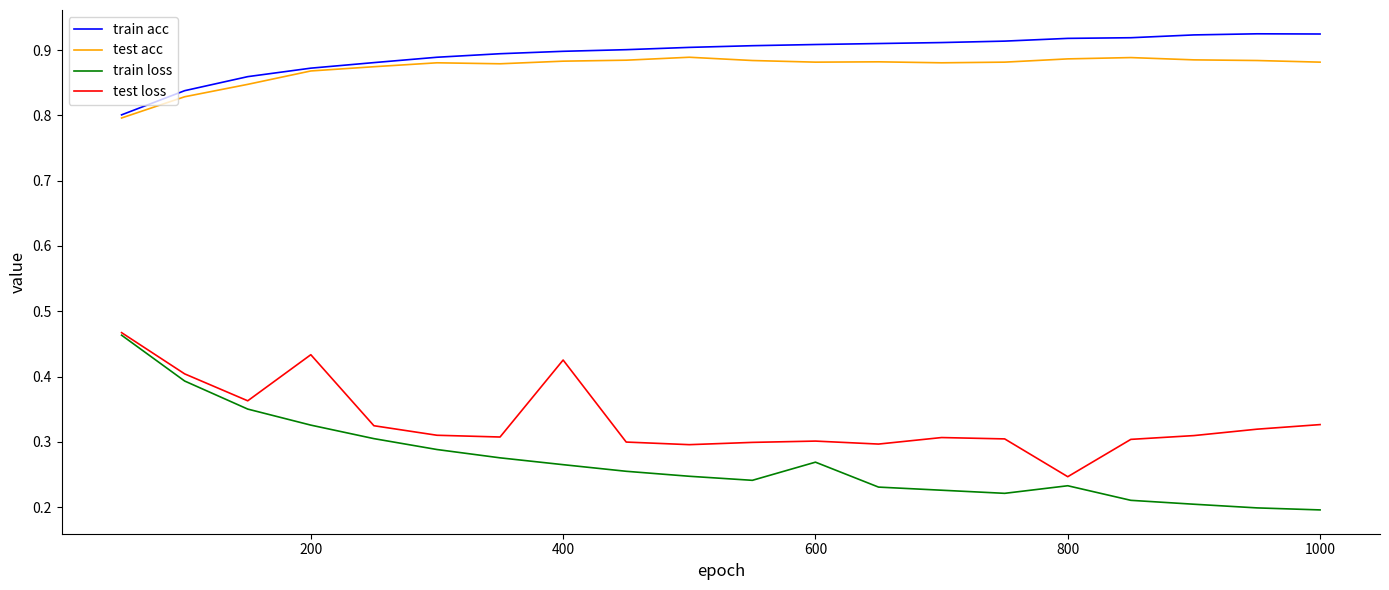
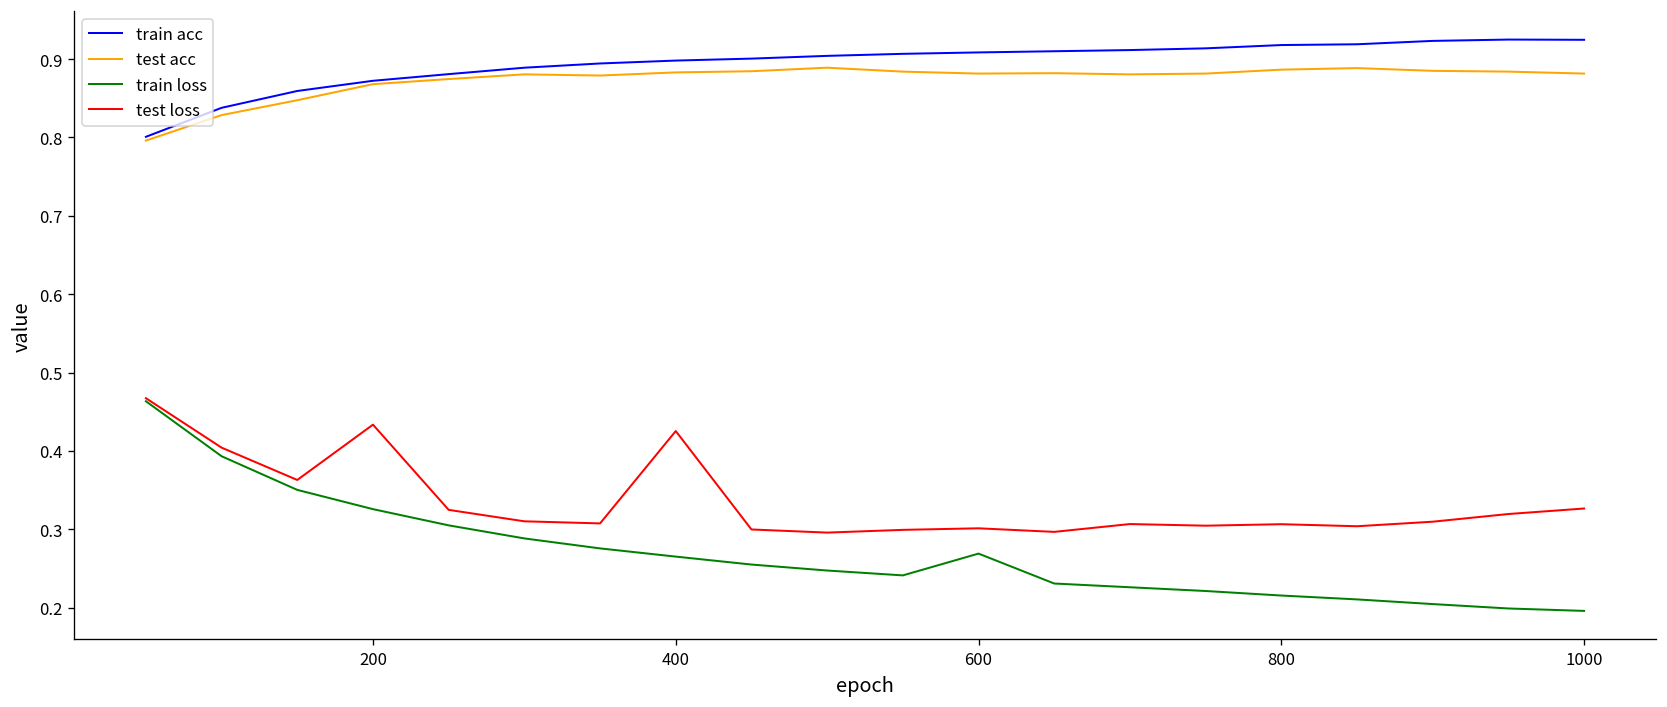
  {
    "train acc": {
      "200": 0.87,
      "400": 0.90,
      "600": 0.91,
      "800": 0.92,
      "1000": 0.92
    },
    "test acc": {
      "200": 0.87,
      "400": 0.88,
      "600": 0.88,
      "800": 0.89,
      "1000": 0.88
    },
    "train loss": {
      "200": 0.33,
      "400": 0.27,
      "600": 0.27,
-     "800": 0.23,
+     "800": 0.22,
      "1000": 0.20
    },
    "test loss": {
      "200": 0.43,
      "400": 0.43,
      "600": 0.30,
-     "800": 0.25,
+     "800": 0.31,
      "1000": 0.33
    }
  }
